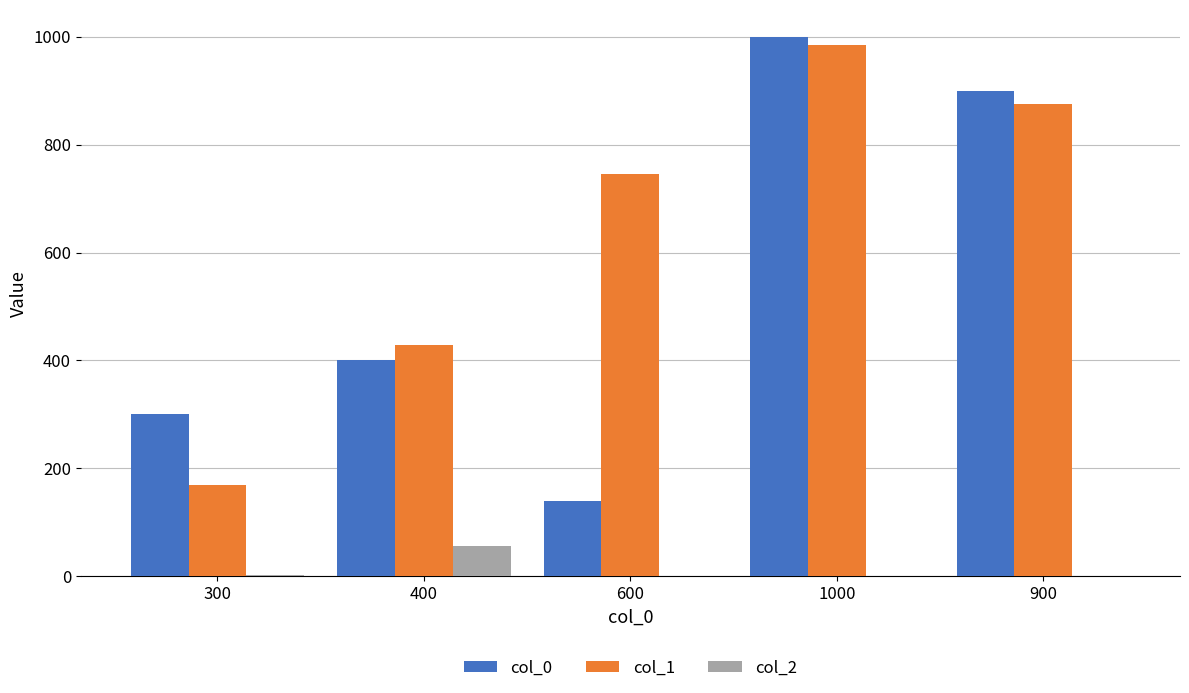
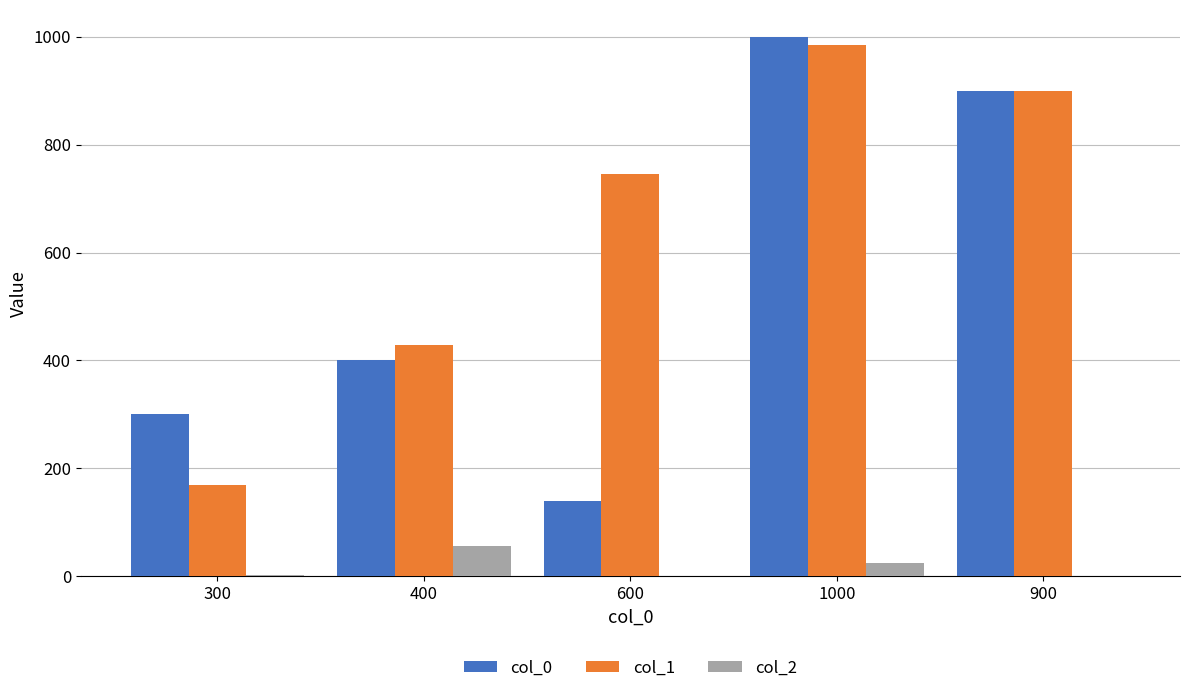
  {
    "col_0": {
      "300": 300,
      "400": 400,
      "600": 140,
      "1000": 1000,
      "900": 900
    },
    "col_1": {
      "300": 170,
      "400": 430,
      "600": 750,
      "1000": 990,
-     "900": 880
+     "900": 900
    },
    "col_2": {
      "400": 60,
      "600": 0,
-     "1000": 0,
+     "1000": 20,
      "900": 0
    }
  }
